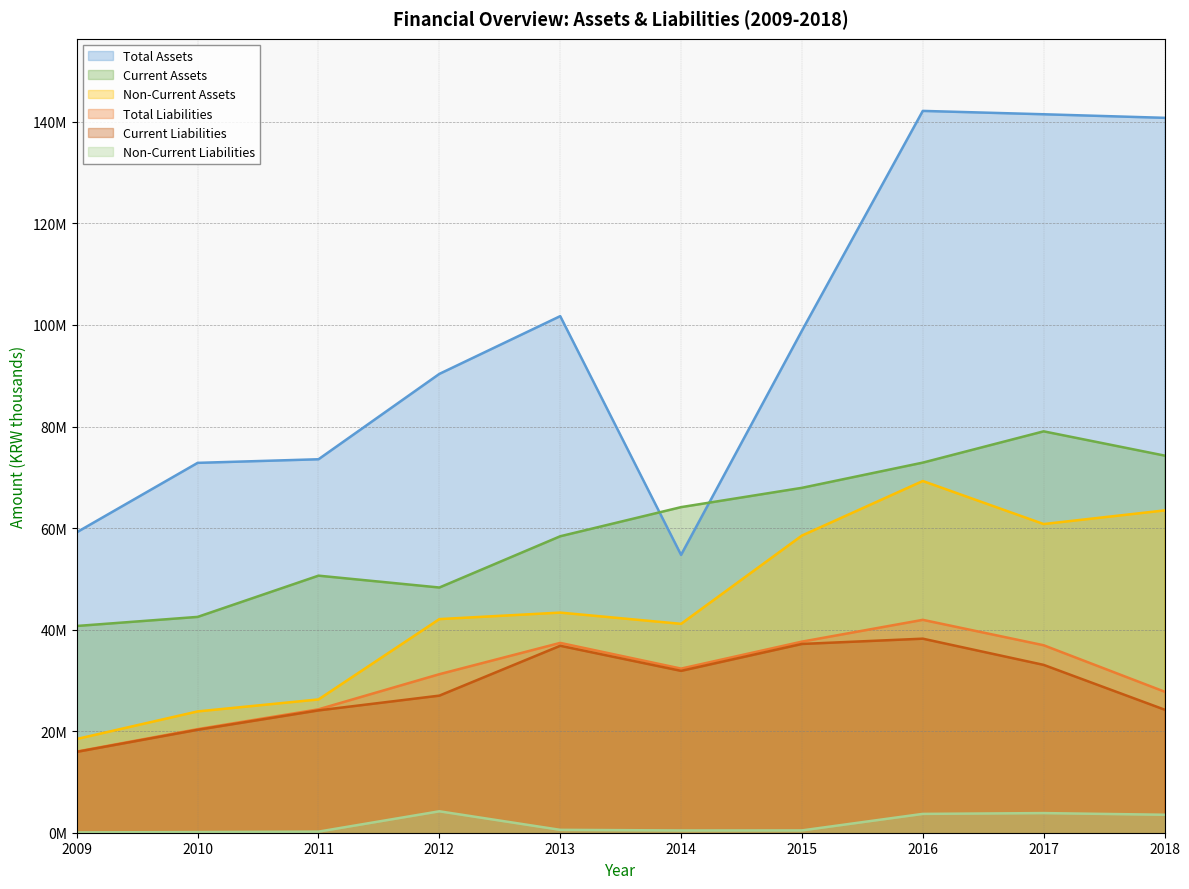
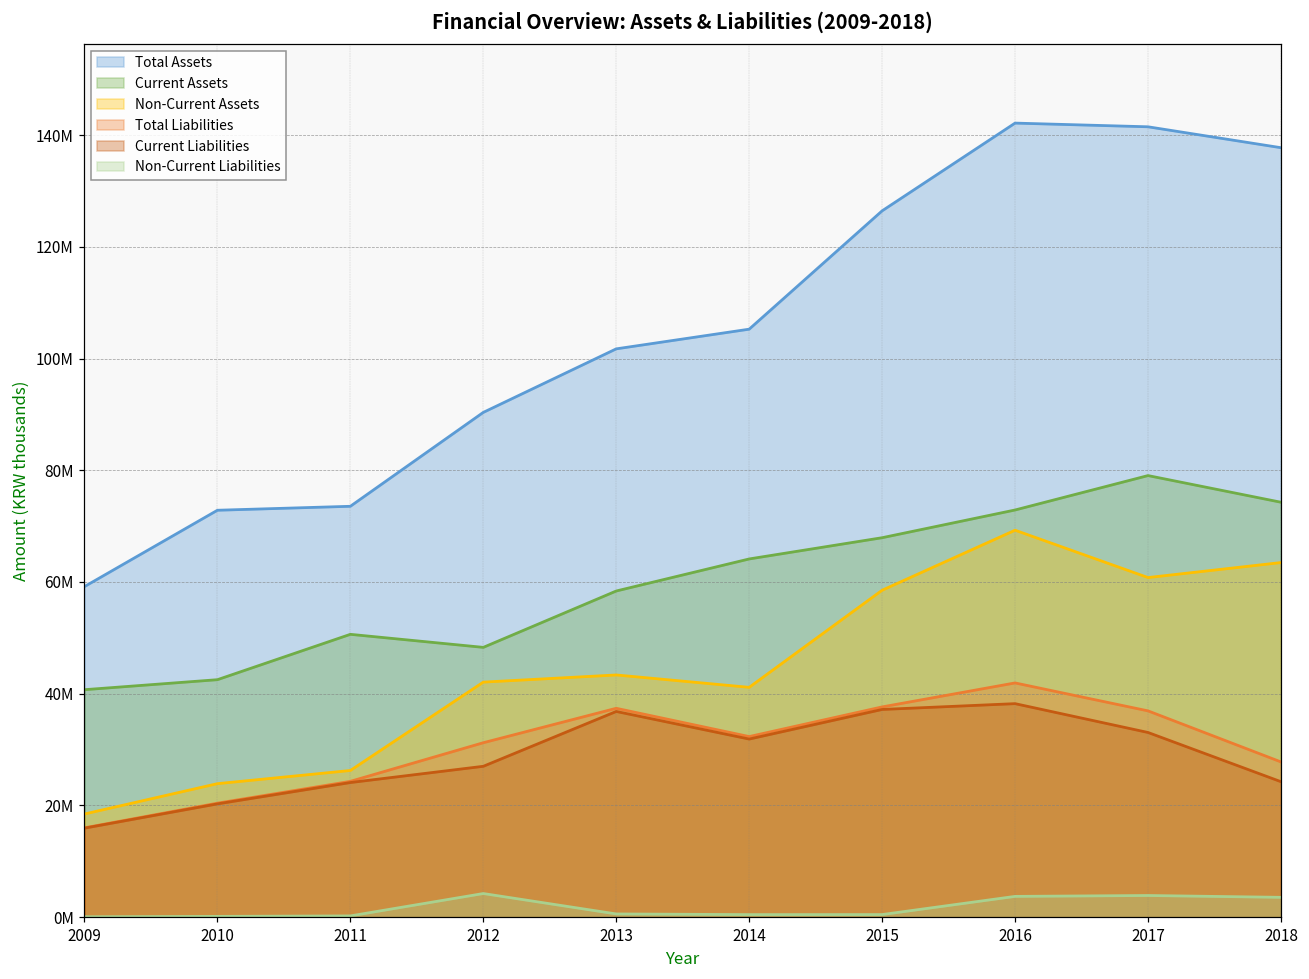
  {
    "Total Assets": {
      "2009": 59000000,
      "2010": 73000000,
      "2011": 74000000,
      "2012": 90000000,
      "2013": 102000000,
-     "2014": 55000000,
-     "2015": 99000000,
+     "2014": 105000000,
+     "2015": 126000000,
      "2016": 142000000,
      "2017": 141000000,
-     "2018": 141000000
+     "2018": 138000000
    }
  }
